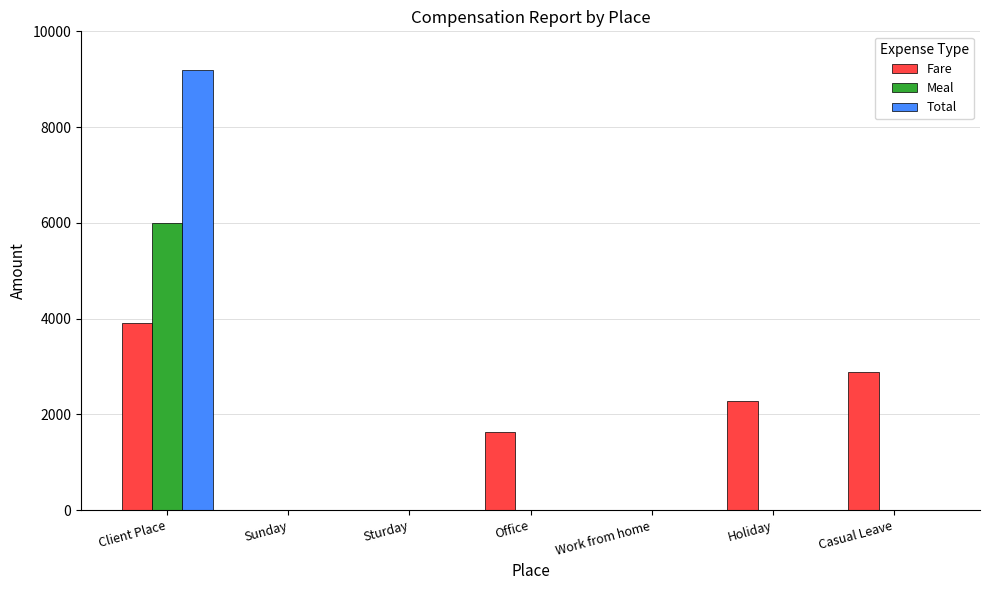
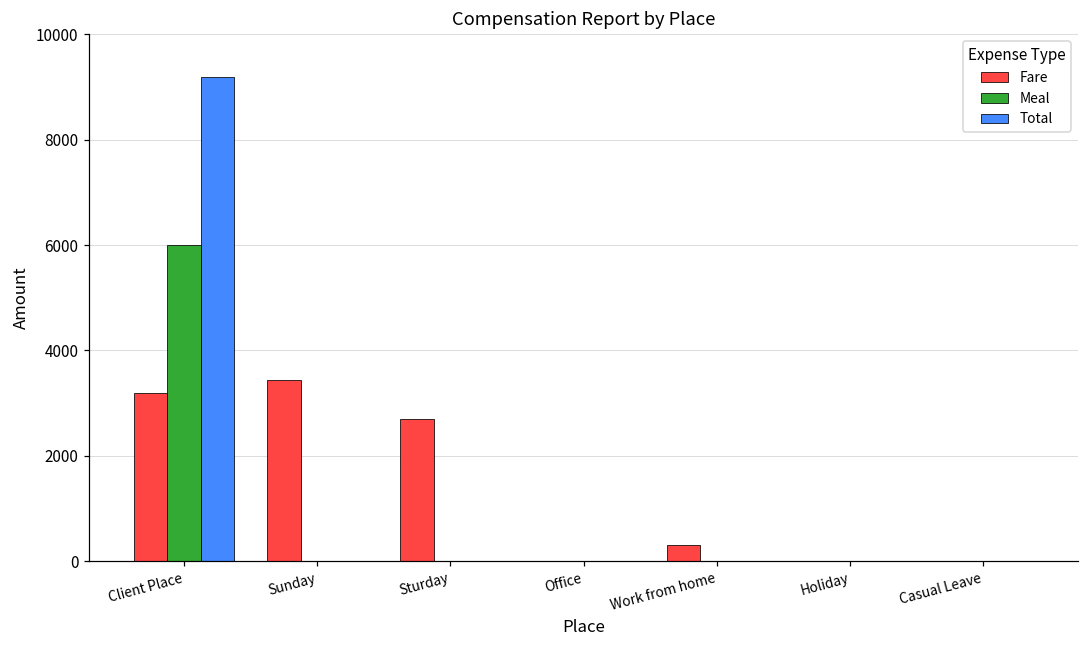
  {
    "Fare": {
-     "Client Place": 3900,
-     "Sunday": 0,
-     "Sturday": 0,
-     "Office": 1600,
-     "Work from home": 0,
-     "Holiday": 2300,
-     "Casual Leave": 2900
+     "Client Place": 3200,
+     "Sunday": 3400,
+     "Sturday": 2700,
+     "Office": 0,
+     "Work from home": 300,
+     "Holiday": 0,
+     "Casual Leave": 0
    },
    "Meal": {
      "Client Place": 6000,
      "Sunday": 0,
      "Sturday": 0,
      "Office": 0,
      "Work from home": 0,
      "Holiday": 0,
      "Casual Leave": 0
    },
    "Total": {
      "Client Place": 9200,
      "Sunday": 0,
      "Sturday": 0,
      "Office": 0,
      "Work from home": 0,
      "Holiday": 0,
      "Casual Leave": 0
    }
  }
